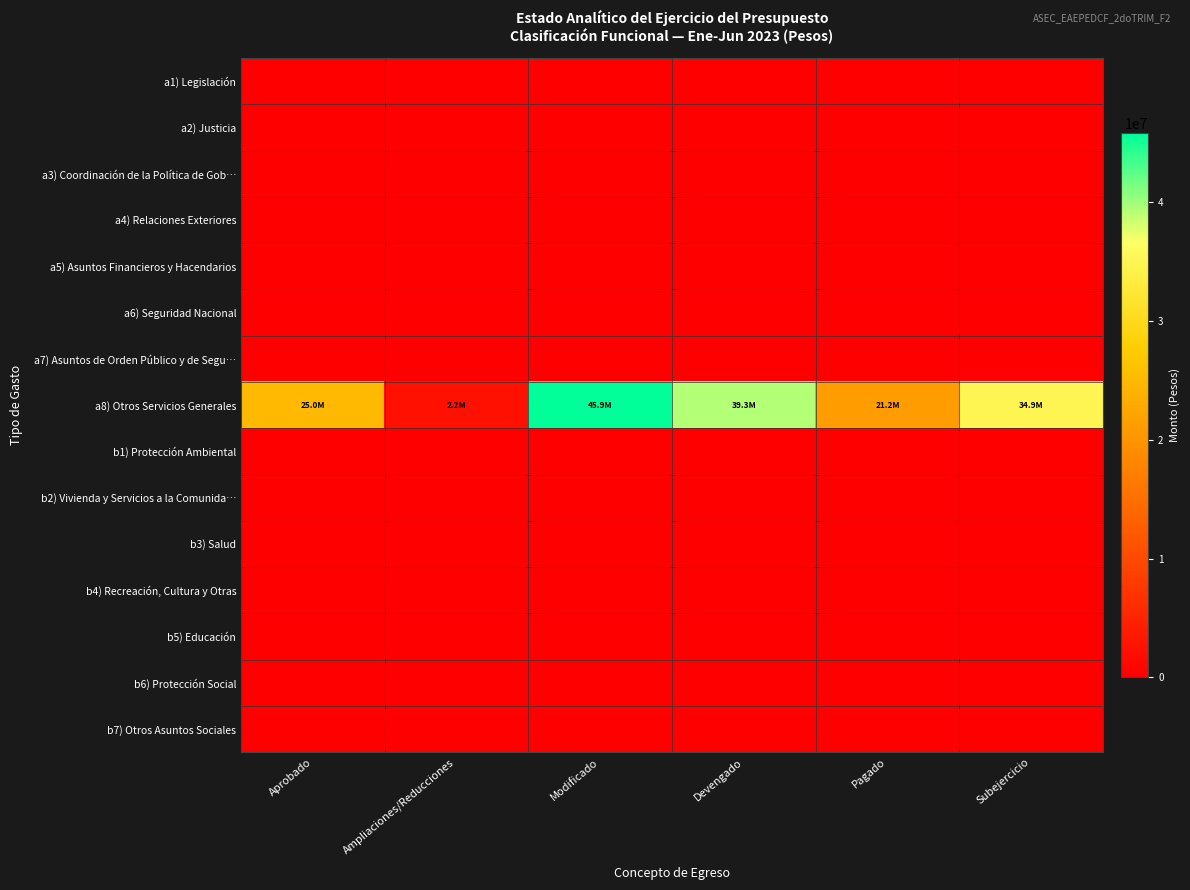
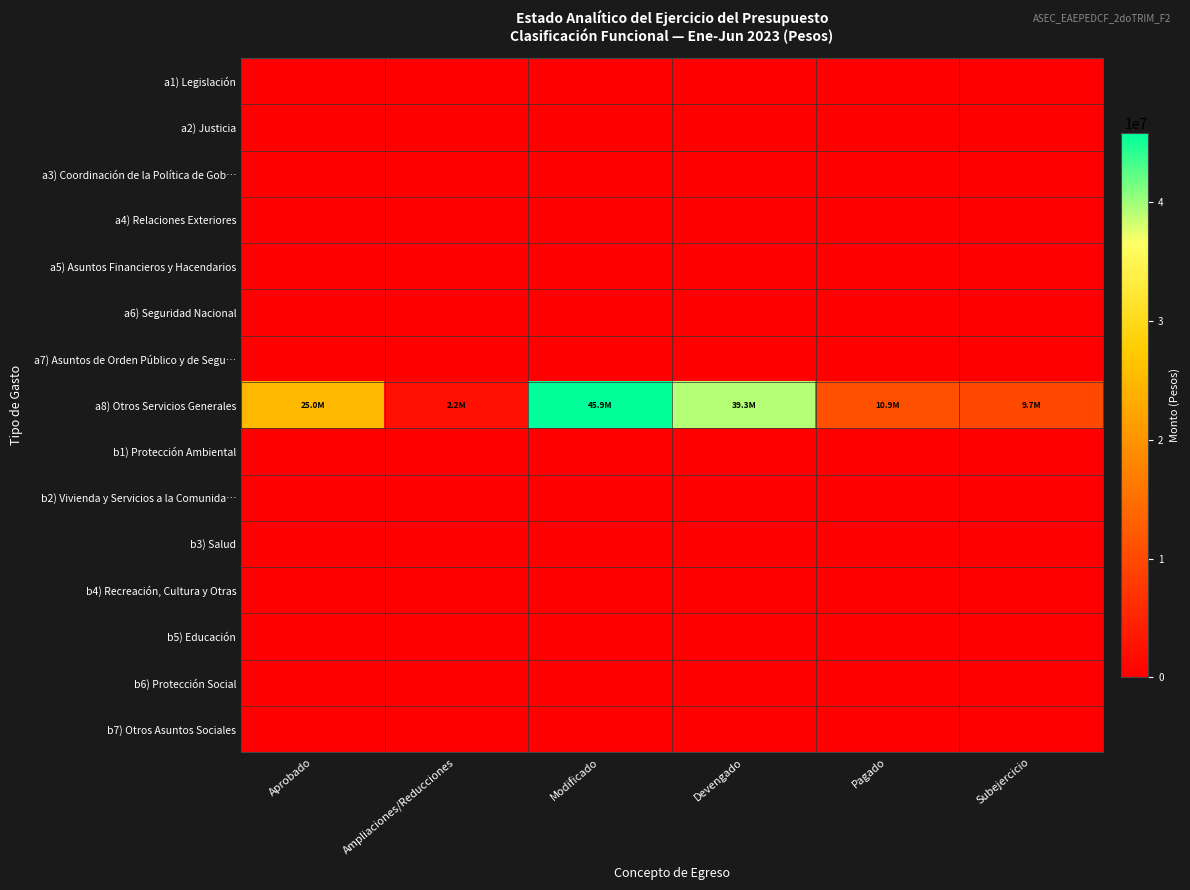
  {
    "a8) Otros Servicios Generales": {
      "Aprobado": "25.0M",
      "Ampliaciones/Reducciones": "2.2M",
      "Modificado": "45.9M",
      "Devengado": "39.3M",
-     "Pagado": "21.2M",
-     "Subejercicio": "34.9M"
+     "Pagado": "10.9M",
+     "Subejercicio": "9.7M"
    }
  }
